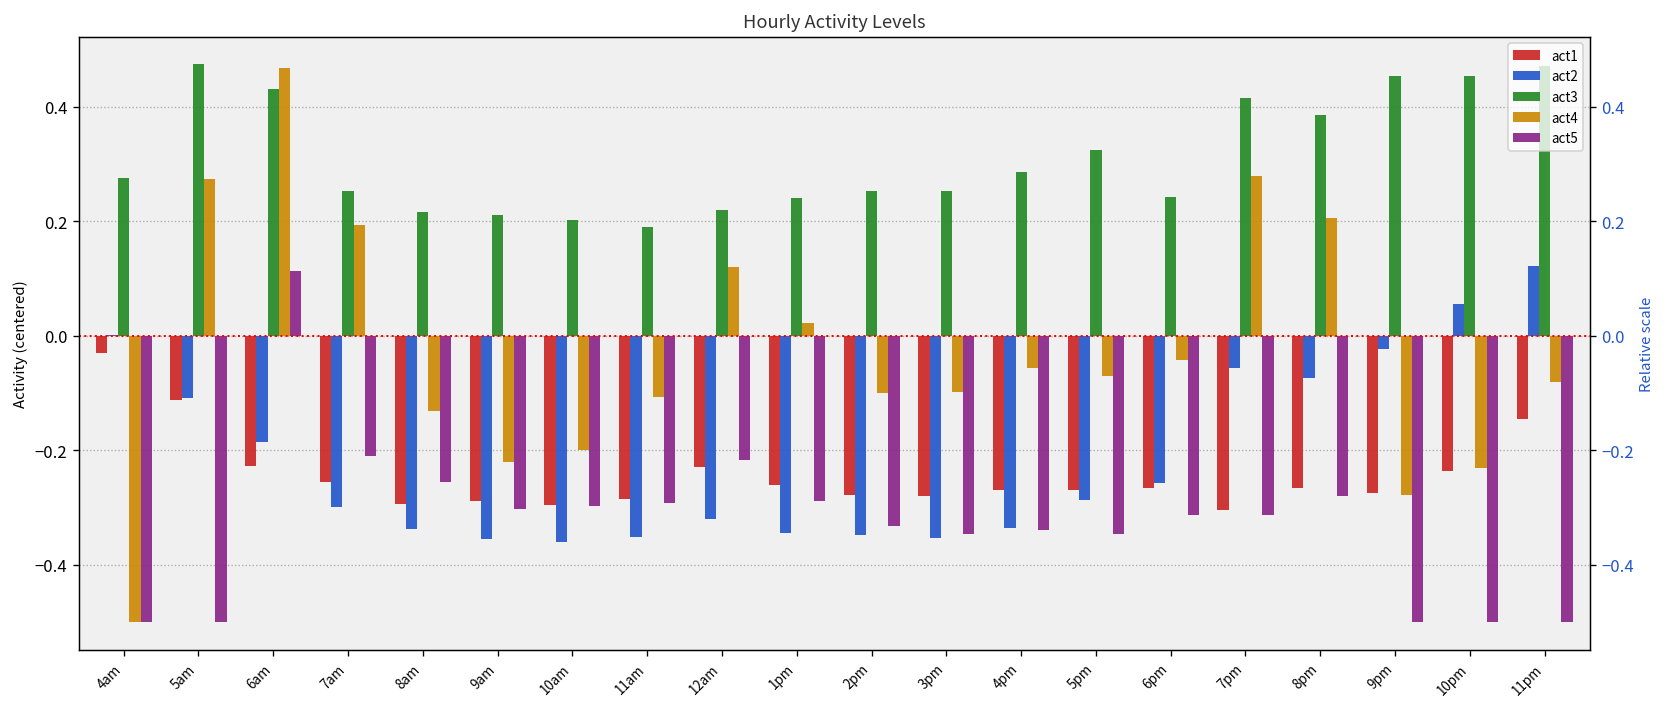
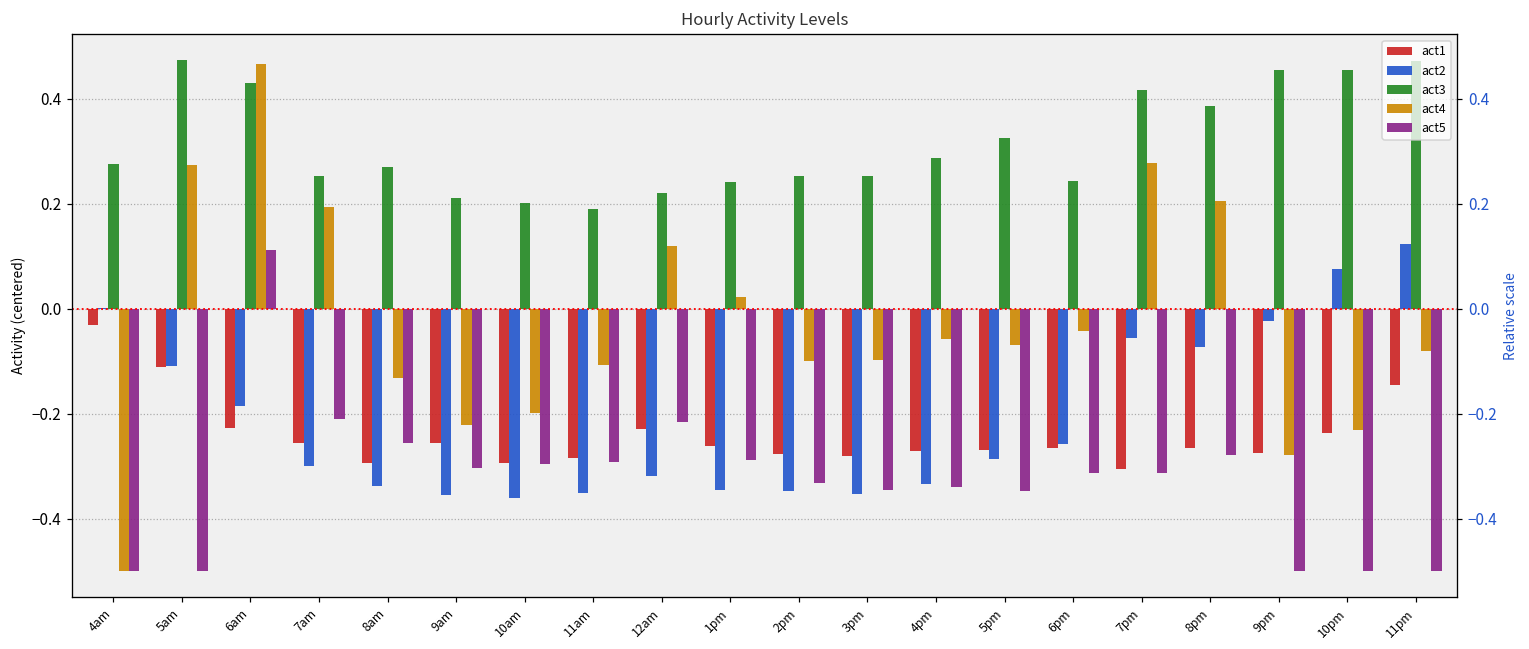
  {
    "act1": {
      "4am": -0.03,
      "5am": -0.11,
      "6am": -0.23,
      "7am": -0.26,
      "8am": -0.29,
-     "9am": -0.29,
+     "9am": -0.26,
      "10am": -0.29,
      "11am": -0.28,
      "12am": -0.23,
      "1pm": -0.26,
      "2pm": -0.28,
      "3pm": -0.28,
      "4pm": -0.27,
      "5pm": -0.27,
      "6pm": -0.27,
      "7pm": -0.30,
      "8pm": -0.27,
      "9pm": -0.27,
      "10pm": -0.24,
      "11pm": -0.15
    },
    "act2": {
      "5am": -0.11,
      "6am": -0.19,
      "7am": -0.30,
      "8am": -0.34,
      "9am": -0.36,
      "10am": -0.36,
      "11am": -0.35,
      "12am": -0.32,
      "1pm": -0.34,
      "2pm": -0.35,
      "3pm": -0.35,
      "4pm": -0.33,
      "5pm": -0.29,
      "6pm": -0.26,
      "7pm": -0.06,
      "8pm": -0.07,
      "9pm": -0.02,
-     "10pm": 0.06,
+     "10pm": 0.08,
      "11pm": 0.12
    },
    "act3": {
      "4am": 0.28,
      "5am": 0.47,
      "6am": 0.43,
      "7am": 0.25,
-     "8am": 0.22,
+     "8am": 0.27,
      "9am": 0.21,
      "10am": 0.20,
      "11am": 0.19,
      "12am": 0.22,
      "1pm": 0.24,
      "2pm": 0.25,
      "3pm": 0.25,
      "4pm": 0.29,
      "5pm": 0.32,
      "6pm": 0.24,
      "7pm": 0.42,
      "8pm": 0.39,
      "9pm": 0.45,
      "10pm": 0.45
    },
    "act4": {
      "4am": -0.50,
      "5am": 0.27,
      "6am": 0.47,
      "7am": 0.19,
      "8am": -0.13,
      "9am": -0.22,
      "10am": -0.20,
      "11am": -0.11,
      "12am": 0.12,
      "1pm": 0.02,
      "2pm": -0.10,
      "3pm": -0.10,
      "4pm": -0.06,
      "5pm": -0.07,
      "6pm": -0.04,
      "7pm": 0.28,
      "8pm": 0.21,
      "9pm": -0.28,
      "10pm": -0.23,
      "11pm": -0.08
    },
    "act5": {
      "4am": -0.50,
      "5am": -0.50,
      "6am": 0.11,
      "7am": -0.21,
      "8am": -0.26,
      "9am": -0.30,
      "10am": -0.30,
      "11am": -0.29,
      "12am": -0.22,
      "1pm": -0.29,
      "2pm": -0.33,
      "3pm": -0.35,
      "4pm": -0.34,
      "5pm": -0.35,
      "6pm": -0.31,
      "7pm": -0.31,
      "8pm": -0.28,
      "9pm": -0.50,
      "10pm": -0.50,
      "11pm": -0.50
    }
  }
